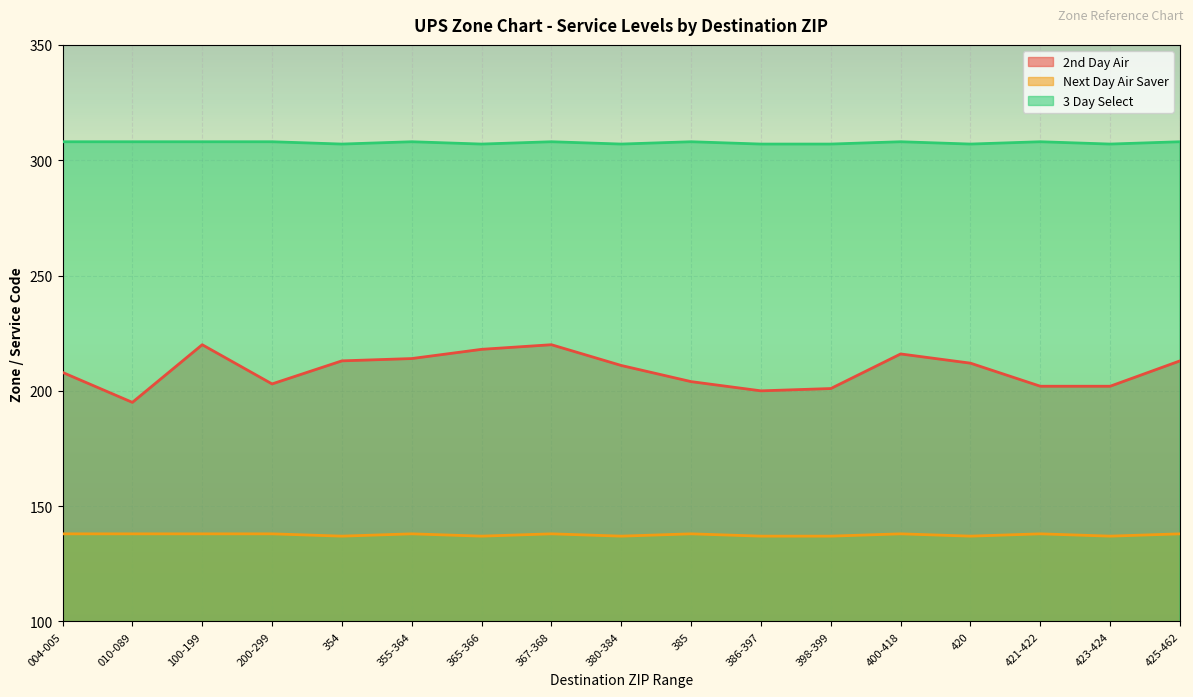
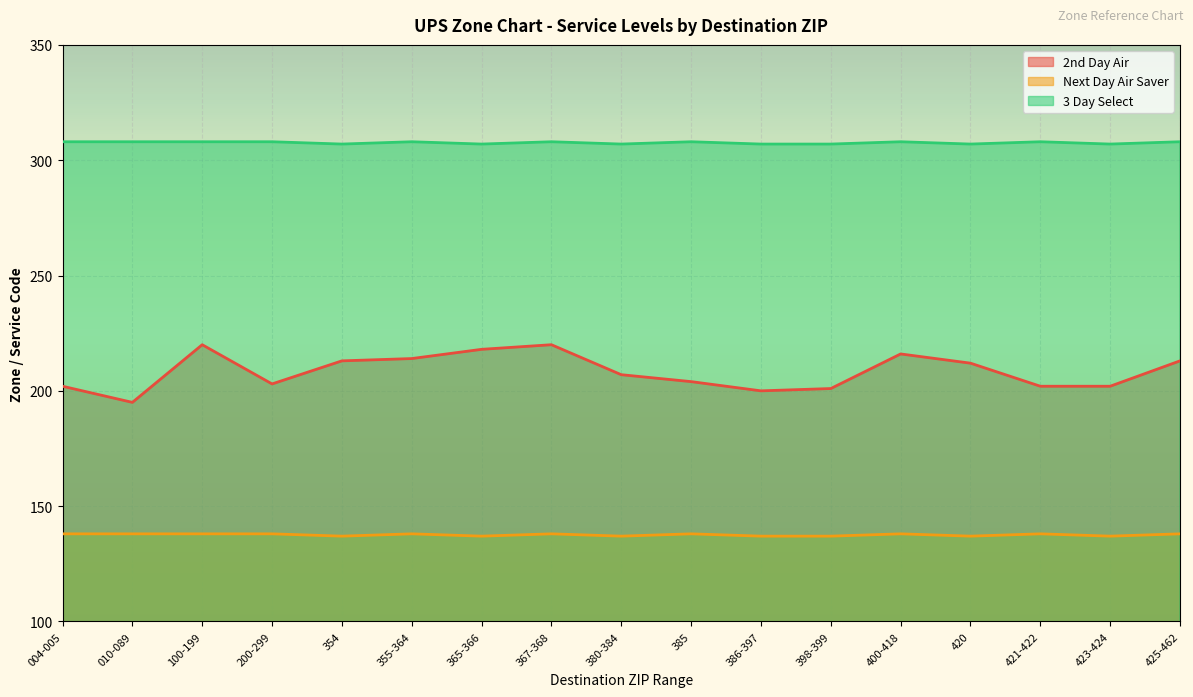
  {
    "2nd Day Air": {
-     "004-005": 208,
+     "004-005": 202,
      "010-089": 195,
      "100-199": 220,
      "200-299": 203,
      "354": 213,
      "355-364": 214,
      "365-366": 218,
      "367-368": 220,
-     "380-384": 211,
+     "380-384": 207,
      "385": 204,
      "386-397": 200,
      "398-399": 201,
      "400-418": 216,
      "420": 212,
      "421-422": 202,
      "423-424": 202,
      "425-462": 213
    },
    "Next Day Air Saver": {
      "004-005": 138,
      "010-089": 138,
      "100-199": 138,
      "200-299": 138,
      "354": 137,
      "355-364": 138,
      "365-366": 137,
      "367-368": 138,
      "380-384": 137,
      "385": 138,
      "386-397": 137,
      "398-399": 137,
      "400-418": 138,
      "420": 137,
      "421-422": 138,
      "423-424": 137,
      "425-462": 138
    },
    "3 Day Select": {
      "004-005": 308,
      "010-089": 308,
      "100-199": 308,
      "200-299": 308,
      "354": 307,
      "355-364": 308,
      "365-366": 307,
      "367-368": 308,
      "380-384": 307,
      "385": 308,
      "386-397": 307,
      "398-399": 307,
      "400-418": 308,
      "420": 307,
      "421-422": 308,
      "423-424": 307,
      "425-462": 308
    }
  }
